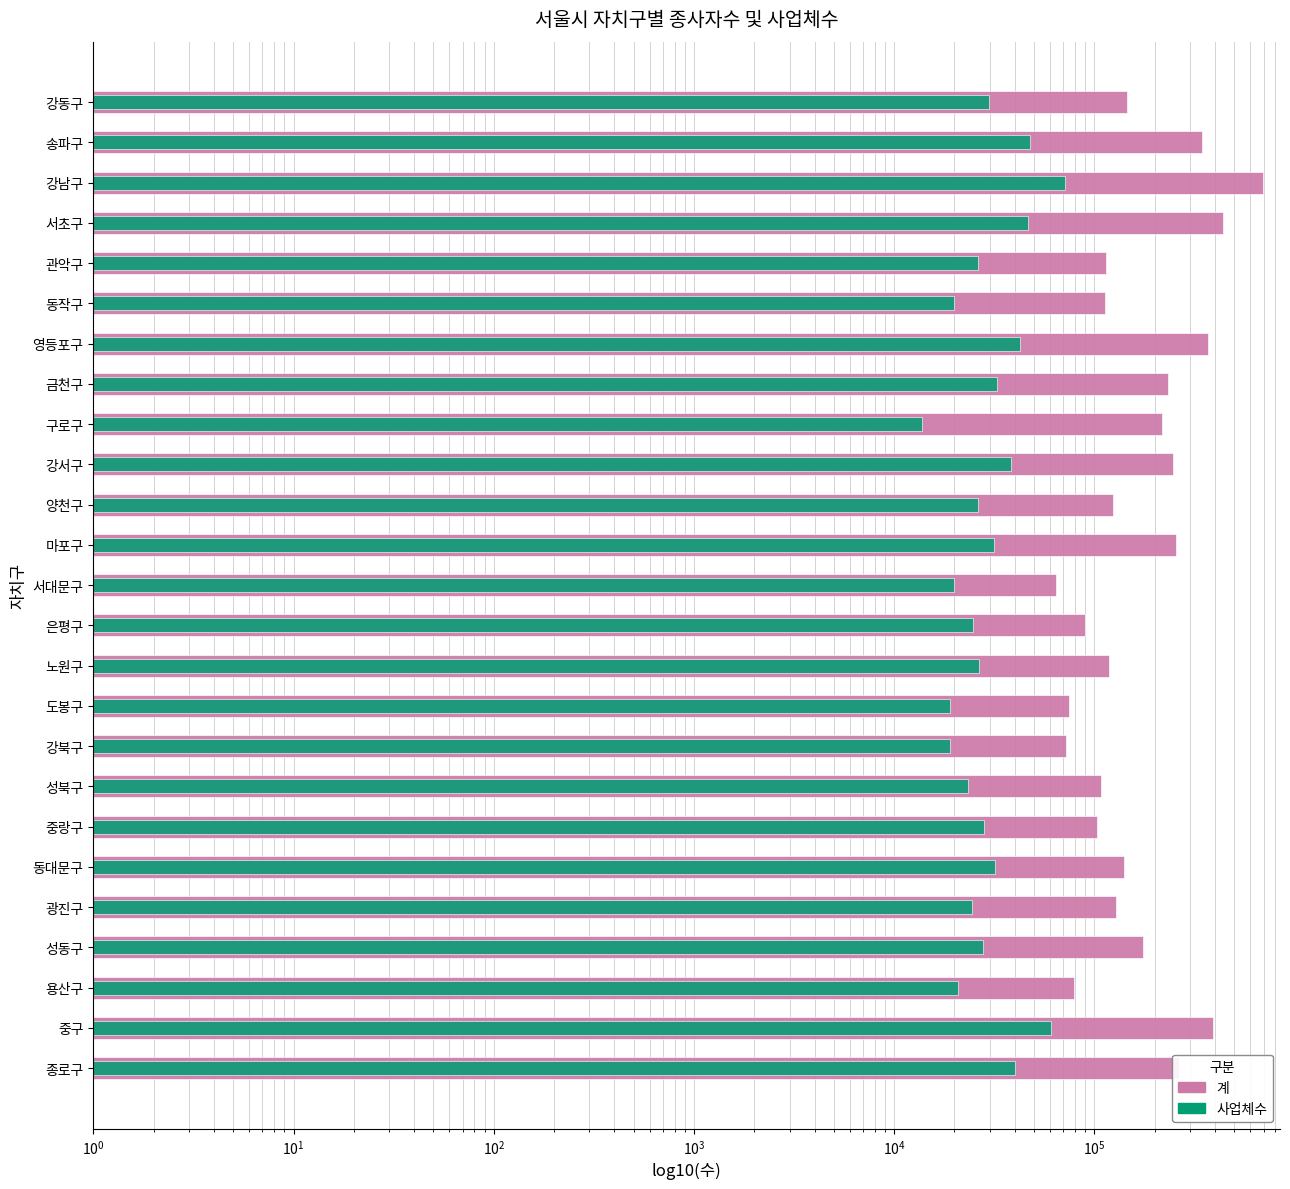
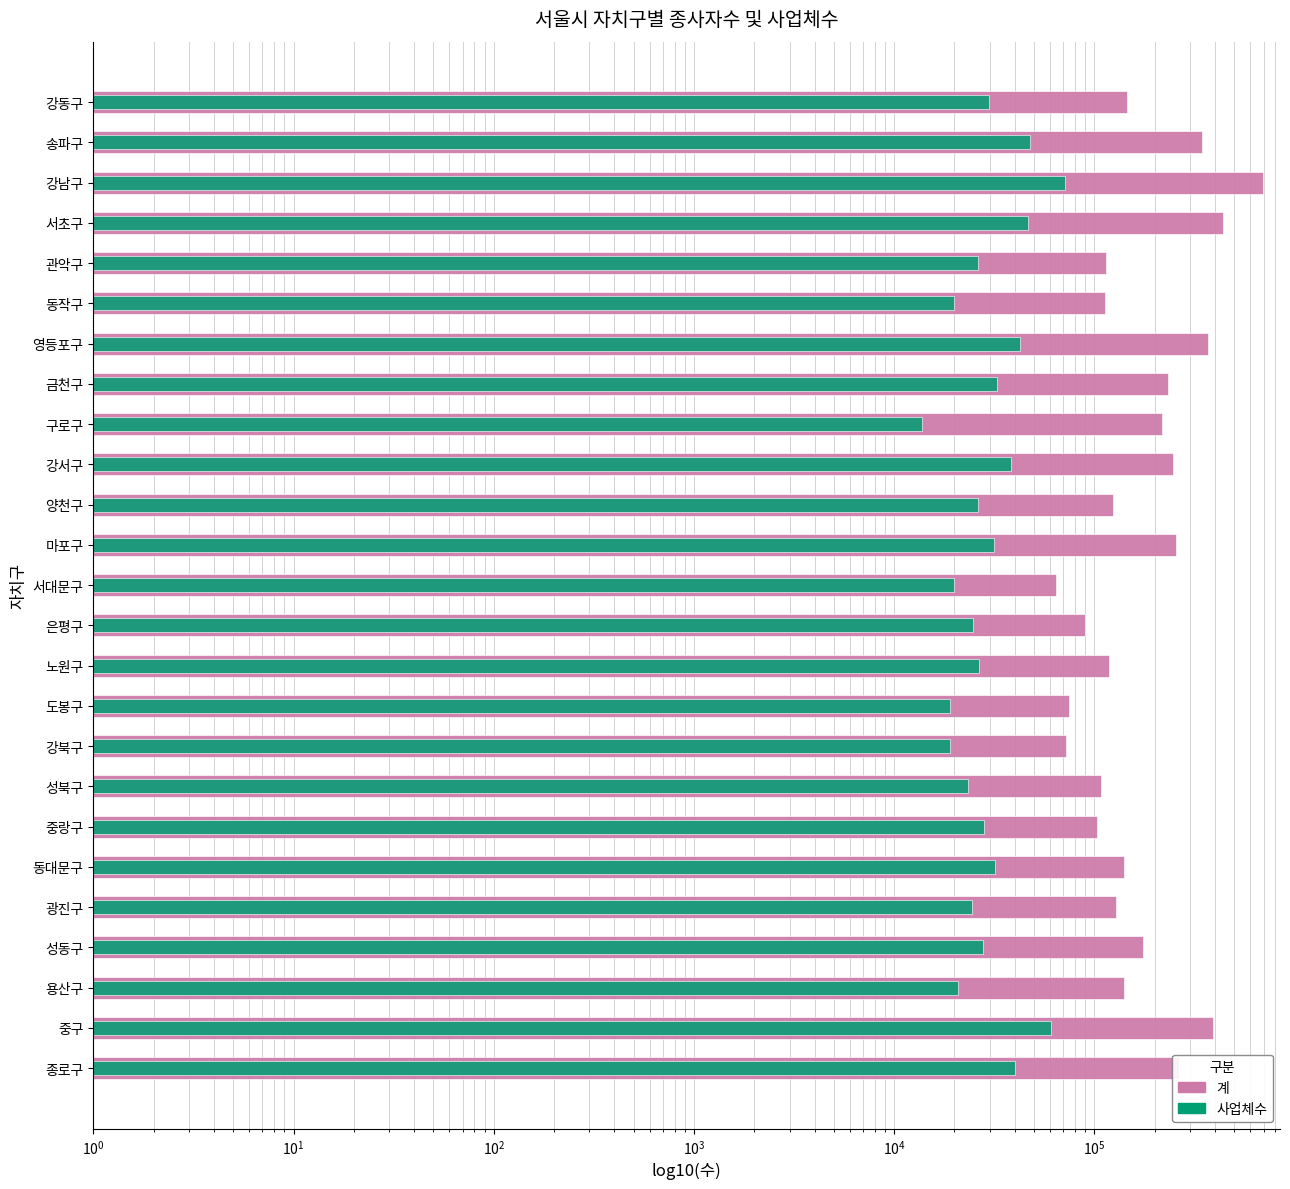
  {
    "계": {
      "강동구": 150000,
      "송파구": 340000,
      "강남구": 690000,
      "서초구": 440000,
      "관악구": 110000,
      "동작구": 110000,
      "영등포구": 370000,
      "금천구": 230000,
      "구로구": 220000,
      "강서구": 250000,
      "양천구": 120000,
      "마포구": 260000,
      "서대문구": 64000,
      "은평구": 90000,
      "노원구": 120000,
      "도봉구": 74000,
      "강북구": 72000,
      "성북구": 110000,
      "중랑구": 100000,
      "동대문구": 140000,
      "광진구": 130000,
      "성동구": 170000,
-     "용산구": 79000,
+     "용산구": 140000,
      "중구": 390000
    }
  }
